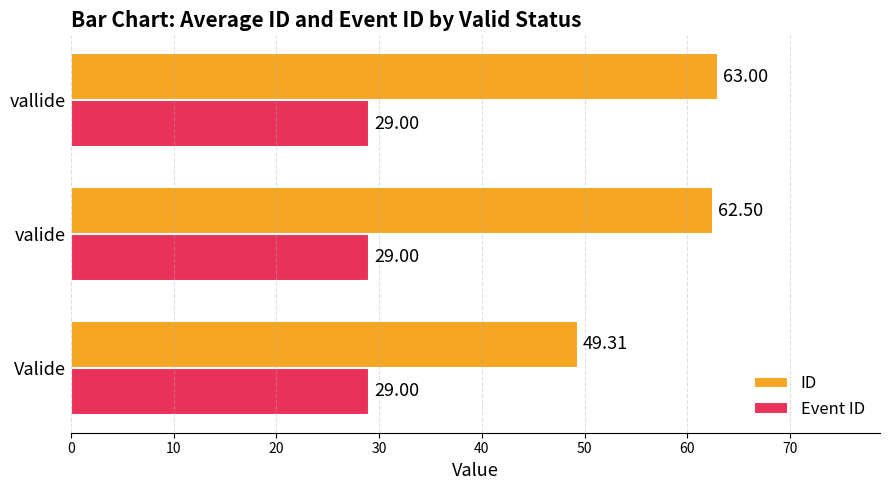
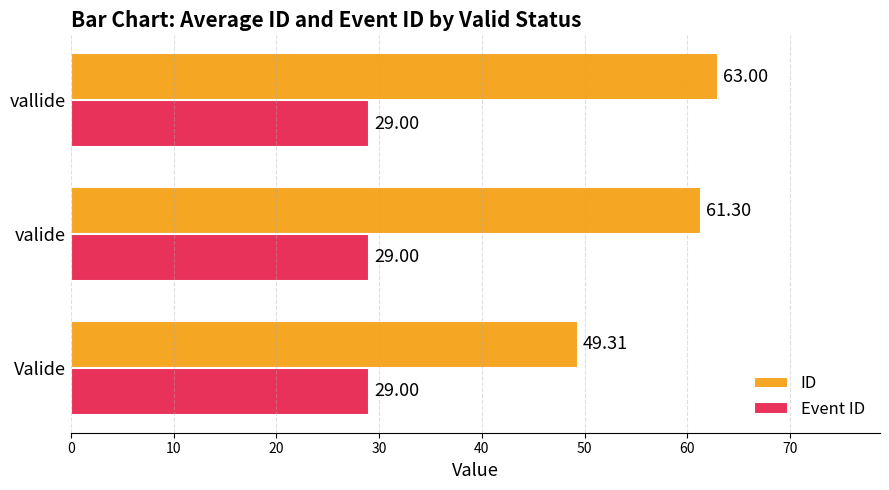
  {
    "ID": {
      "vallide": 63.00,
-     "valide": 62.50,
+     "valide": 61.30,
      "Valide": 49.31
    },
    "Event ID": {
      "vallide": 29.00,
      "valide": 29.00,
      "Valide": 29.00
    }
  }
